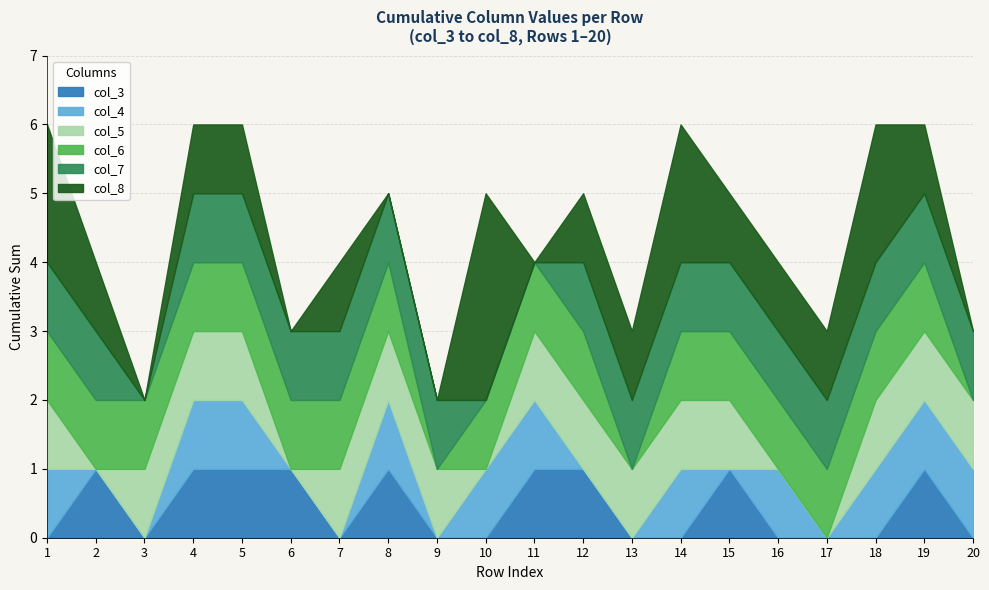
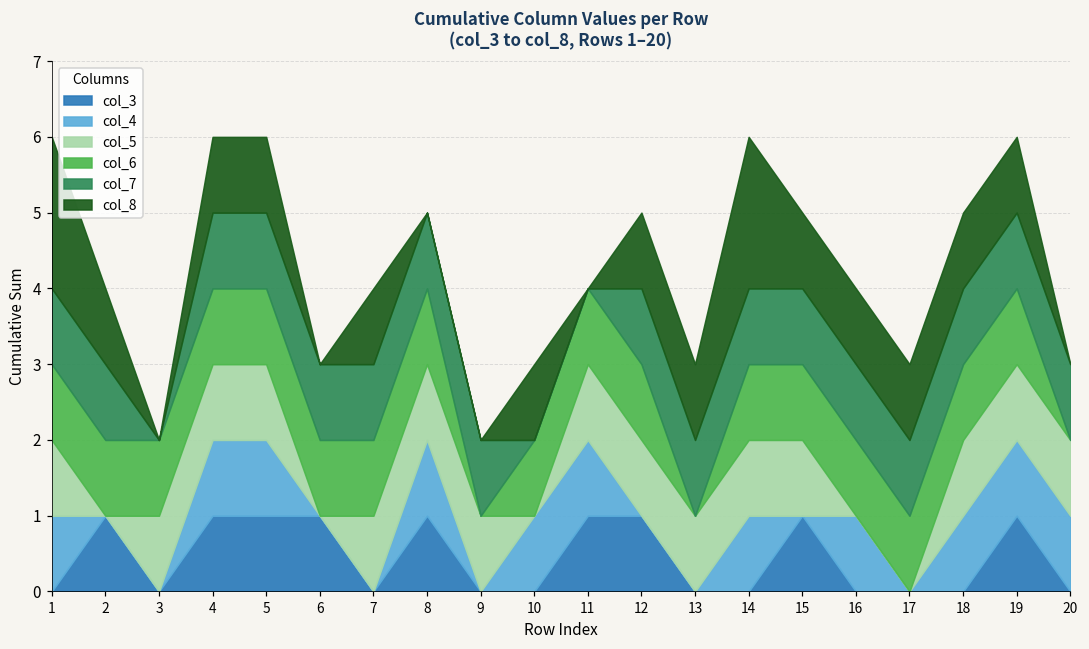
  {
    "col_3": {
      "1": 0,
      "4": 1,
      "5": 1,
      "8": 1,
      "10": 0,
      "11": 1,
      "14": 0,
      "16": 0,
      "18": 0,
      "19": 1,
      "20": 0
    },
    "col_5": {
      "1": 1,
      "3": 1,
      "4": 1,
      "5": 1,
      "7": 1,
      "8": 1,
      "11": 1,
      "12": 1,
      "14": 1,
      "15": 1,
      "18": 1,
      "19": 1
    },
    "col_8": {
      "1": 2,
      "2": 1,
      "4": 1,
      "5": 1,
      "7": 1,
-     "10": 3,
+     "10": 1,
      "12": 1,
      "13": 1,
      "14": 2,
      "15": 1,
      "16": 1,
      "17": 1,
-     "18": 2,
+     "18": 1,
      "19": 1
    }
  }
